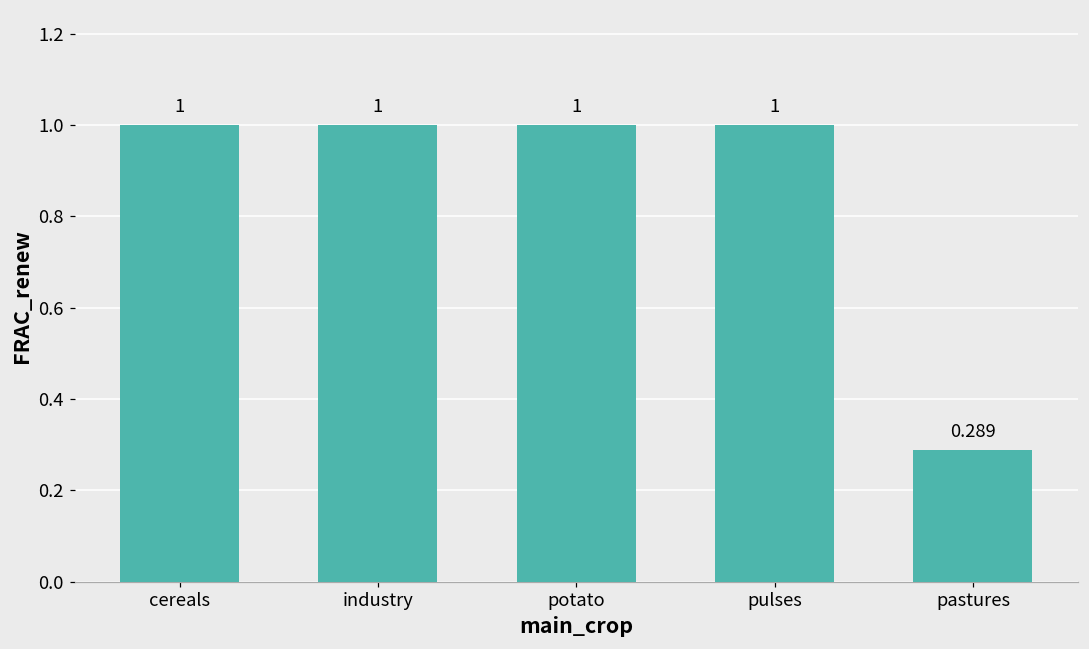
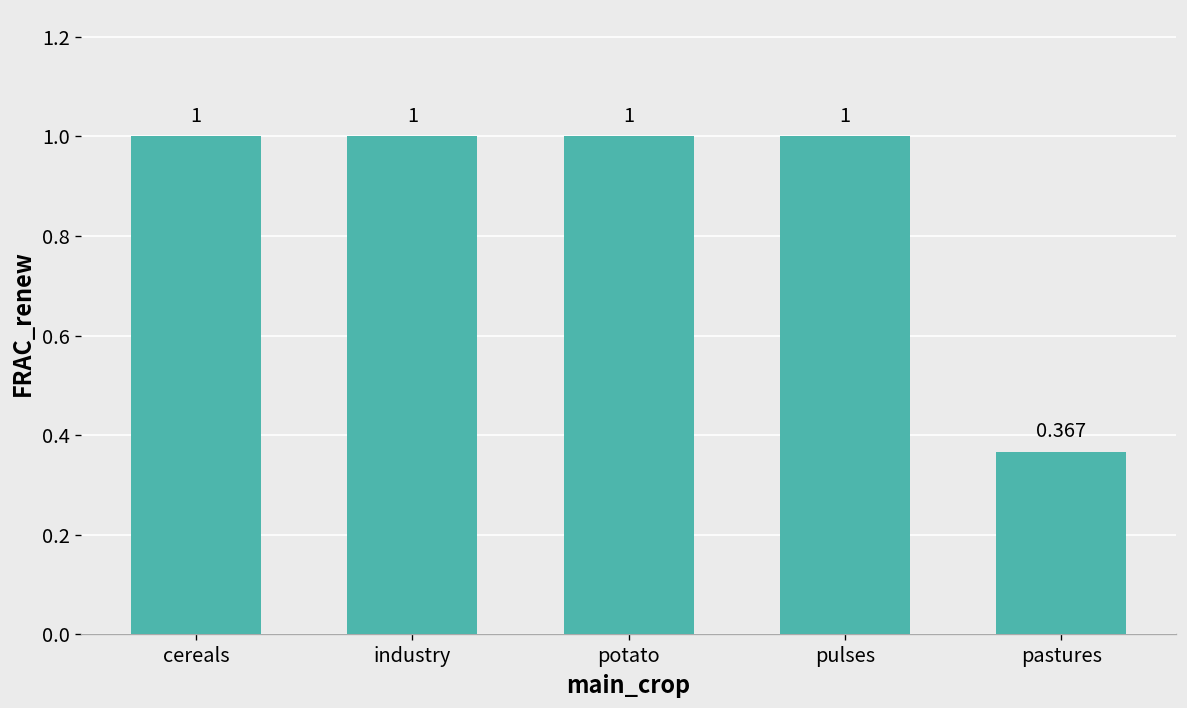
  {
    "cereals": 1,
    "industry": 1,
    "potato": 1,
    "pulses": 1,
-   "pastures": 0.289
+   "pastures": 0.367
  }
